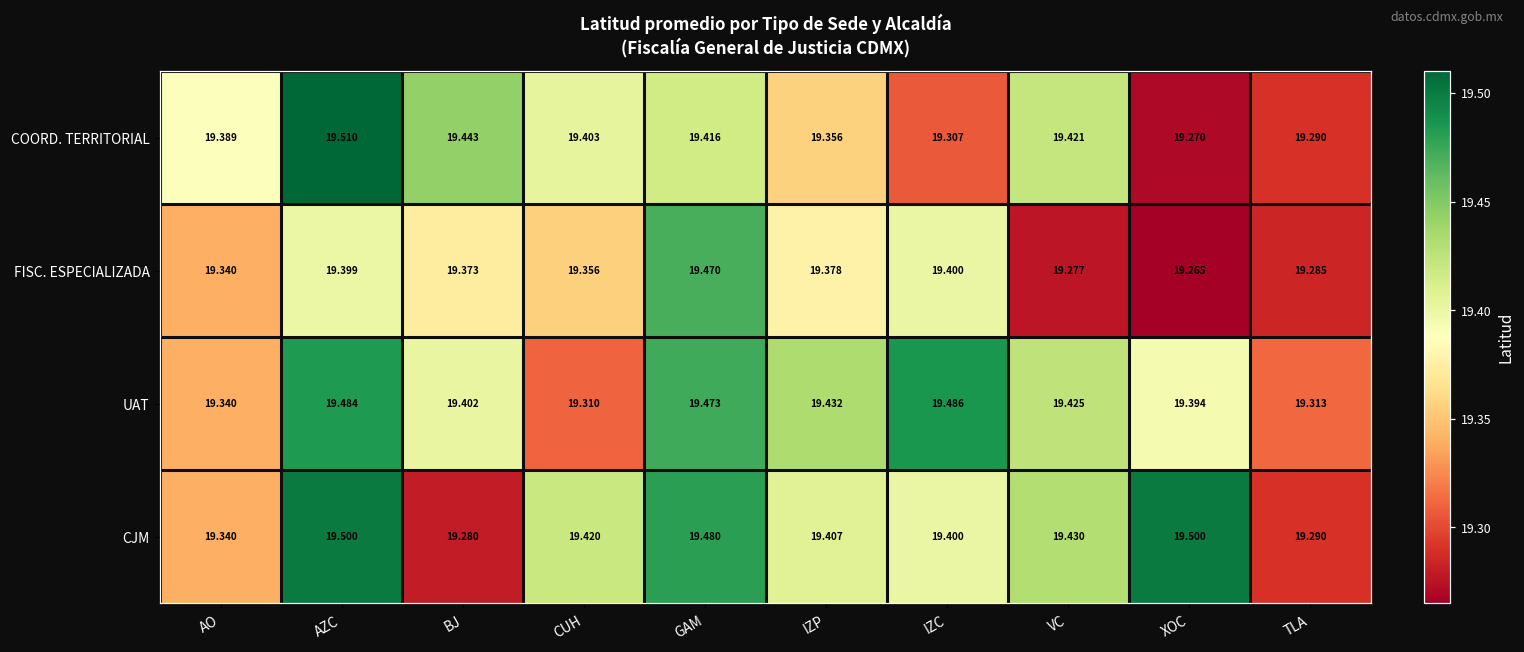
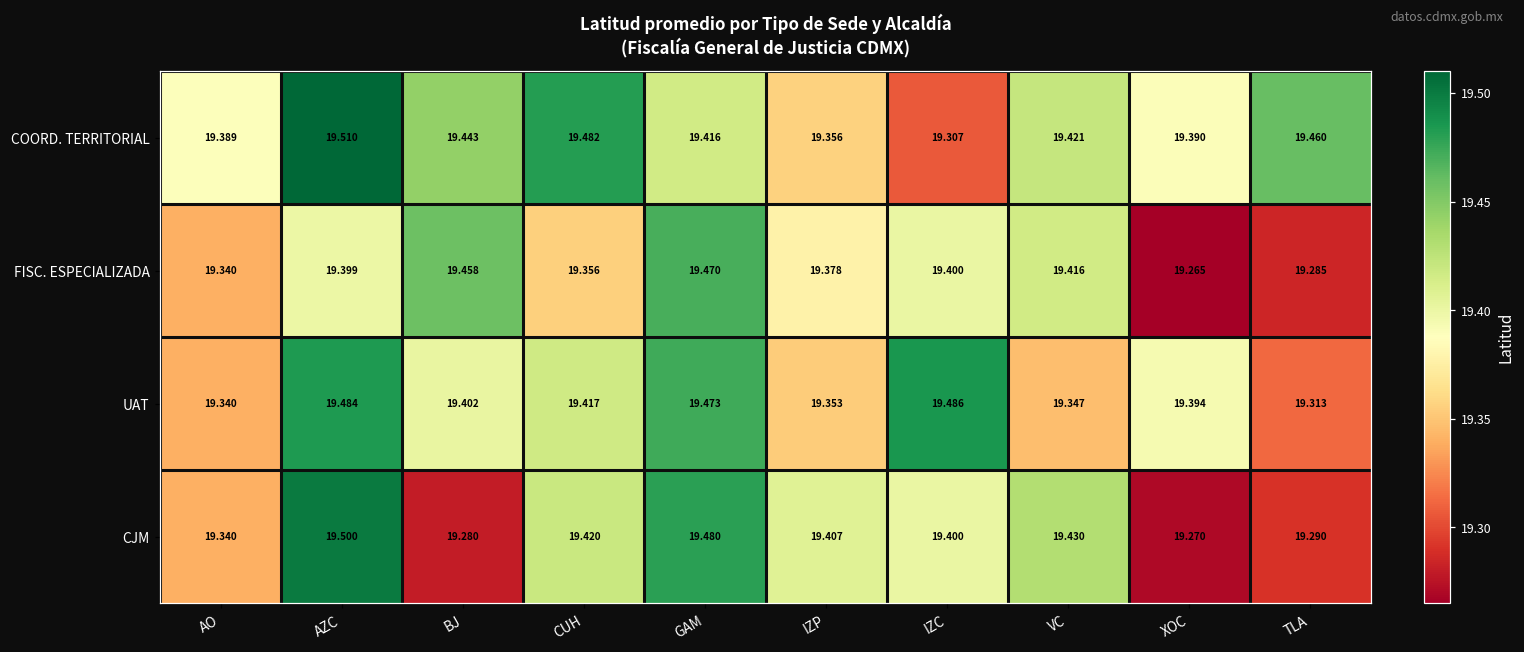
  {
    "COORD. TERRITORIAL": {
      "AO": 19.389,
      "AZC": 19.510,
      "BJ": 19.443,
-     "CUH": 19.403,
+     "CUH": 19.482,
      "GAM": 19.416,
      "IZP": 19.356,
      "IZC": 19.307,
      "VC": 19.421,
-     "XOC": 19.270,
-     "TLA": 19.290
+     "XOC": 19.390,
+     "TLA": 19.460
    },
    "FISC. ESPECIALIZADA": {
      "AO": 19.340,
      "AZC": 19.399,
-     "BJ": 19.373,
+     "BJ": 19.458,
      "CUH": 19.356,
      "GAM": 19.470,
      "IZP": 19.378,
      "IZC": 19.400,
-     "VC": 19.277,
+     "VC": 19.416,
      "XOC": 19.265,
      "TLA": 19.285
    },
    "UAT": {
      "AO": 19.340,
      "AZC": 19.484,
      "BJ": 19.402,
-     "CUH": 19.310,
+     "CUH": 19.417,
      "GAM": 19.473,
-     "IZP": 19.432,
+     "IZP": 19.353,
      "IZC": 19.486,
-     "VC": 19.425,
+     "VC": 19.347,
      "XOC": 19.394,
      "TLA": 19.313
    },
    "CJM": {
      "AO": 19.340,
      "AZC": 19.500,
      "BJ": 19.280,
      "CUH": 19.420,
      "GAM": 19.480,
      "IZP": 19.407,
      "IZC": 19.400,
      "VC": 19.430,
-     "XOC": 19.500,
+     "XOC": 19.270,
      "TLA": 19.290
    }
  }
